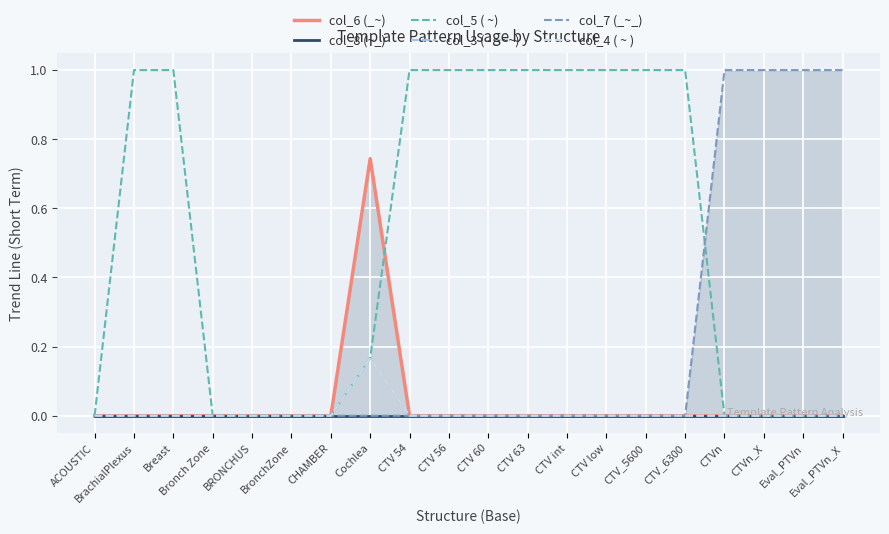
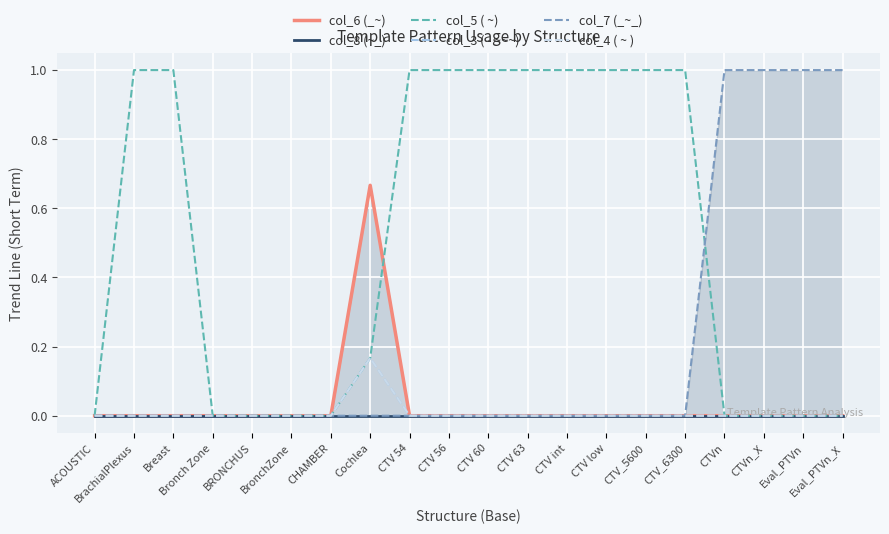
  {
    "col_6 (_~)": {
-     "Cochlea": 0.74
+     "Cochlea": 0.67
    }
  }
